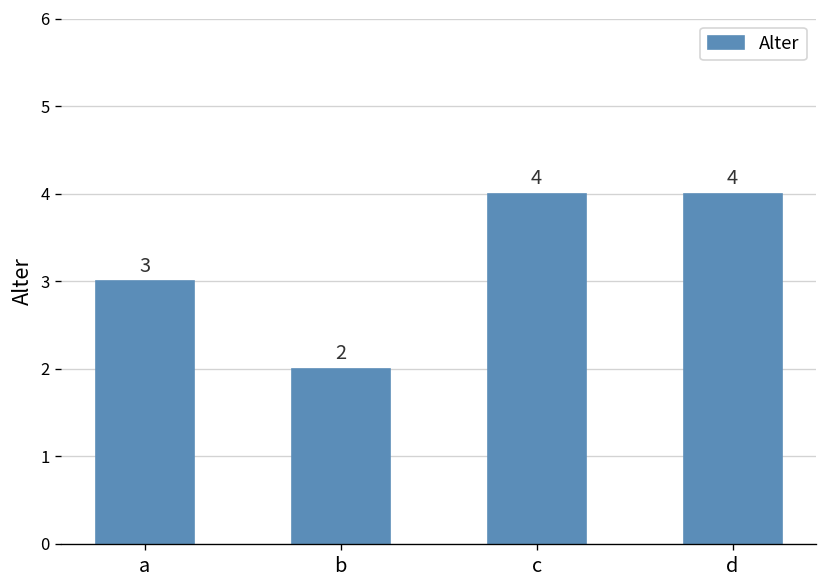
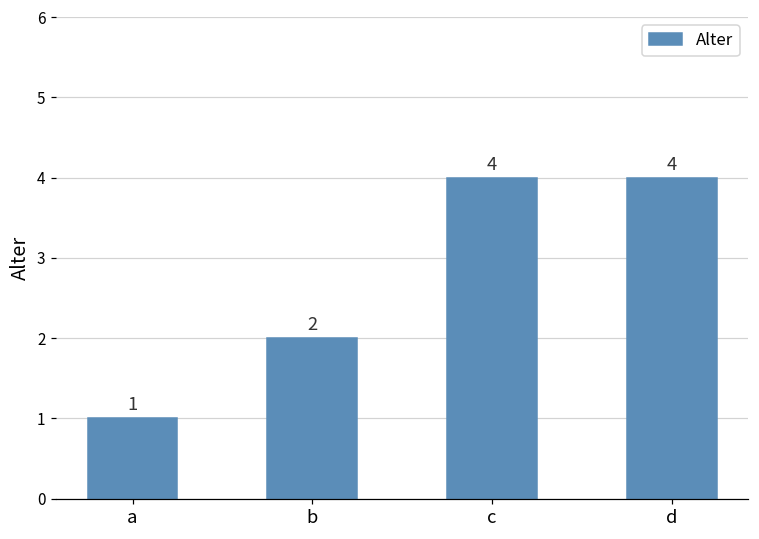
  {
-   "a": 3,
+   "a": 1,
    "b": 2,
    "c": 4,
    "d": 4
  }
